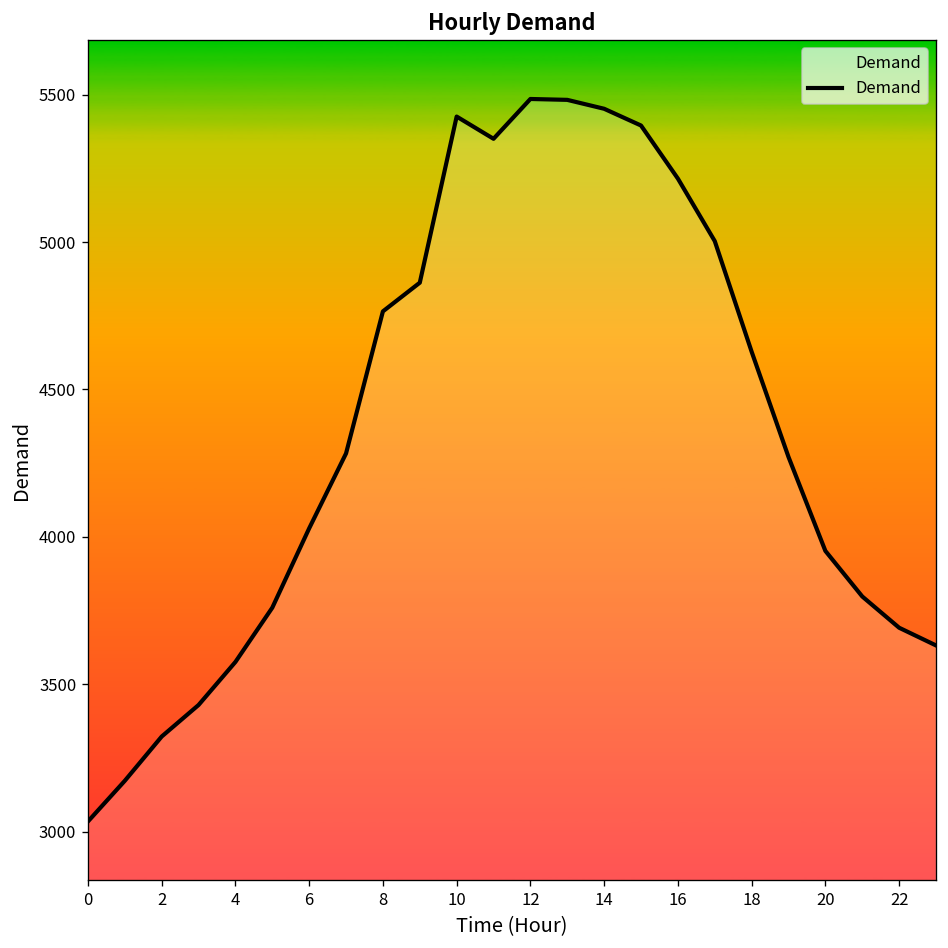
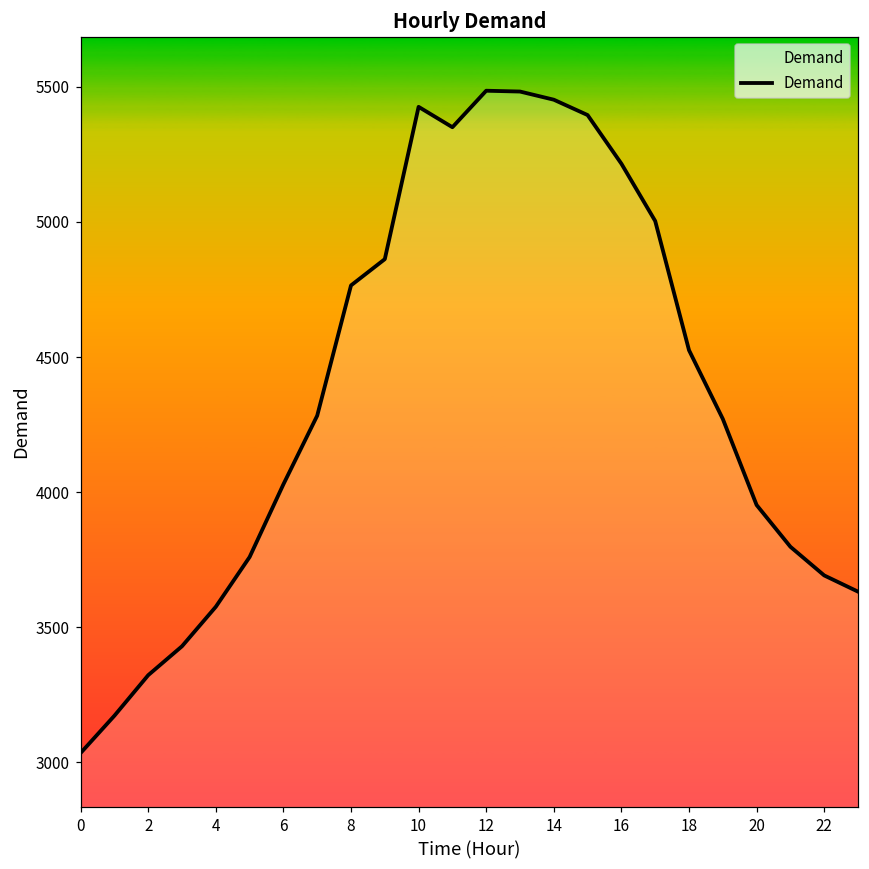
  {
    "0": 3040,
    "2": 3320,
    "4": 3580,
    "6": 4030,
    "8": 4760,
    "10": 5430,
    "12": 5490,
    "14": 5450,
    "16": 5220,
-   "18": 4630,
+   "18": 4530,
    "20": 3950,
    "22": 3690
  }
